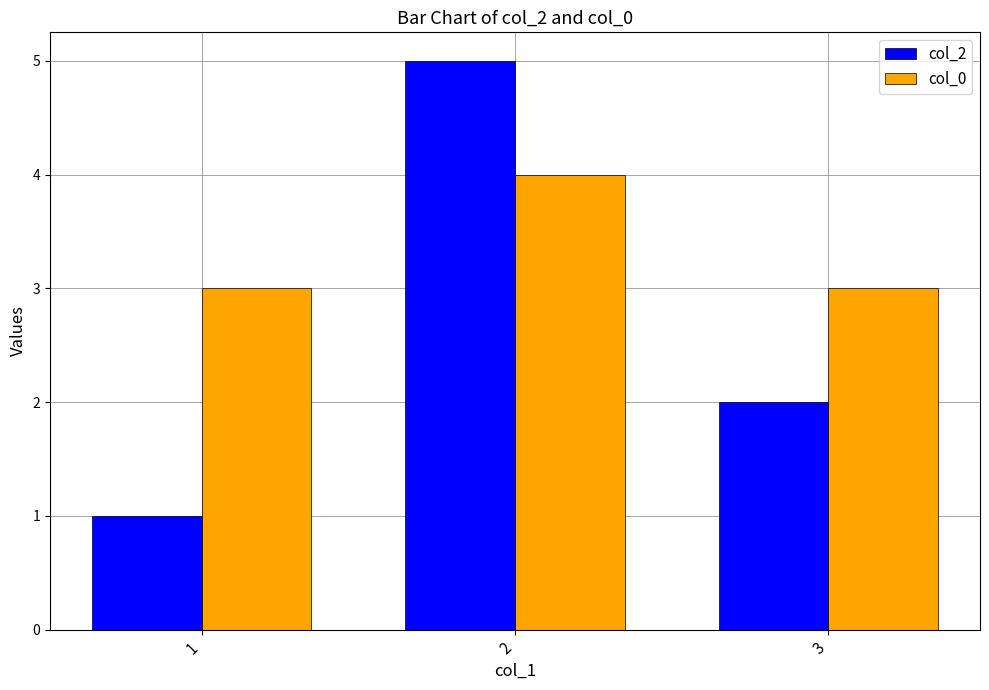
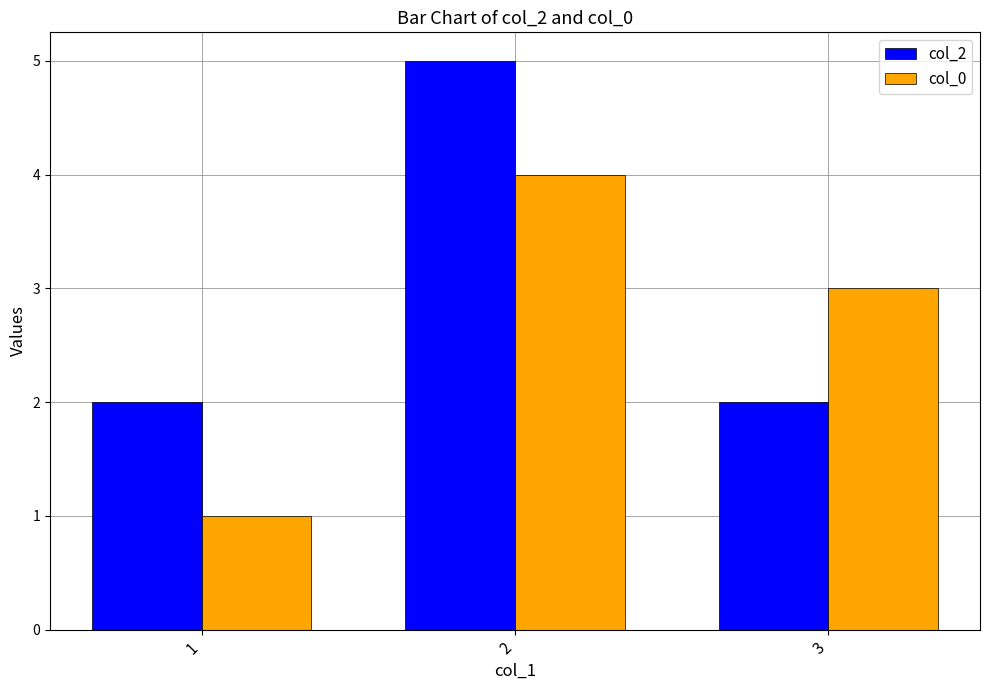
  {
    "col_2": {
-     "1": 1,
+     "1": 2,
      "2": 5,
      "3": 2
    },
    "col_0": {
-     "1": 3,
+     "1": 1,
      "2": 4,
      "3": 3
    }
  }
